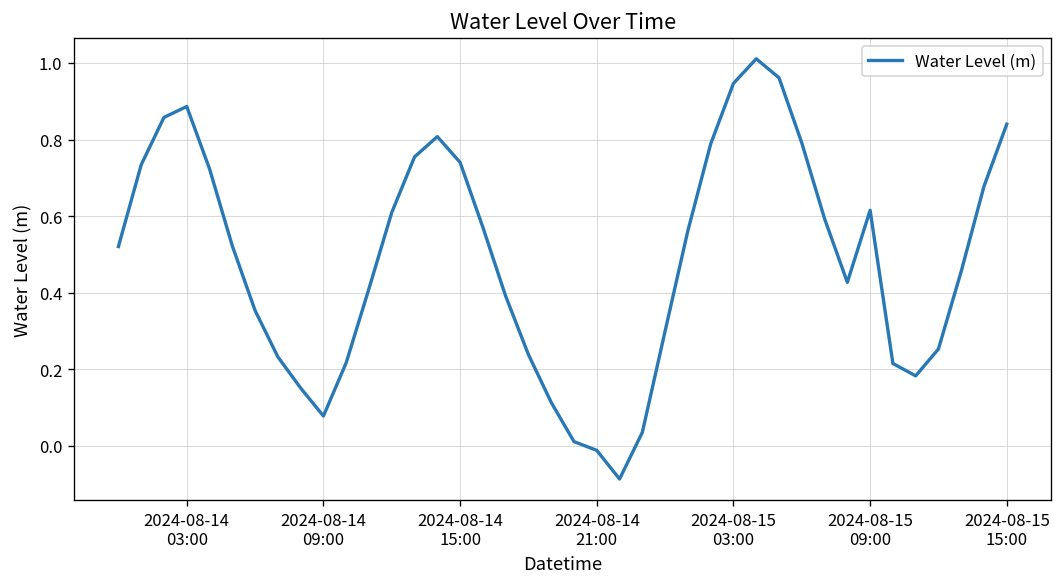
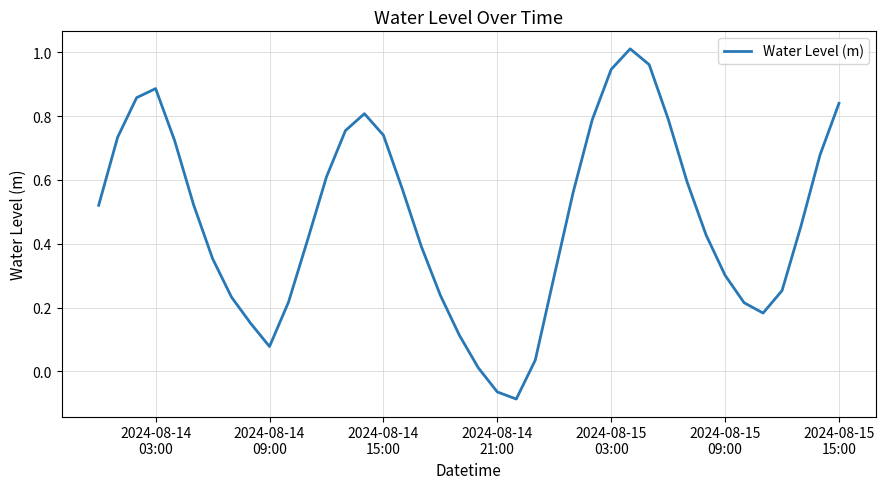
  {
    "2024-08-14 03:00": 0.89,
    "2024-08-14 09:00": 0.08,
    "2024-08-14 15:00": 0.74,
-   "2024-08-14 21:00": -0.01,
+   "2024-08-14 21:00": -0.06,
    "2024-08-15 03:00": 0.95,
-   "2024-08-15 09:00": 0.62,
+   "2024-08-15 09:00": 0.30,
    "2024-08-15 15:00": 0.84
  }
